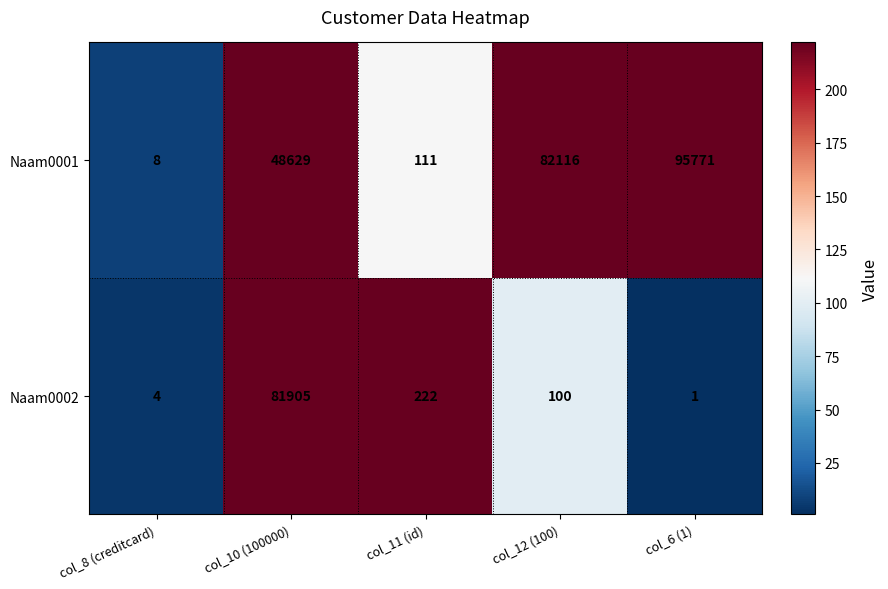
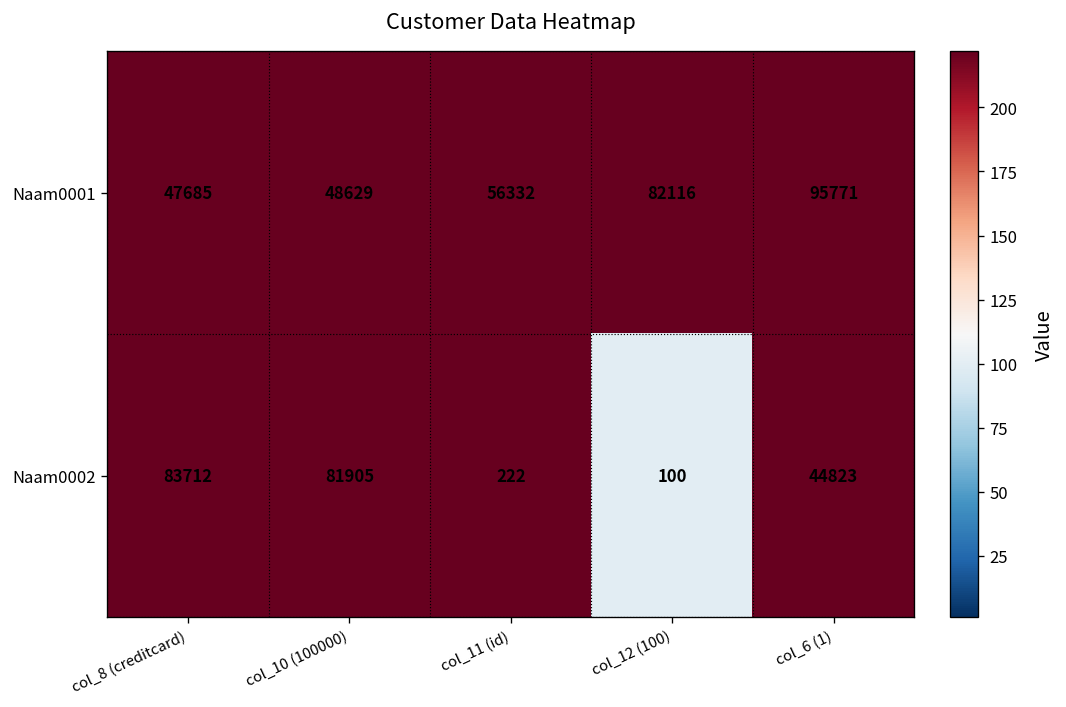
  {
    "Naam0001": {
-     "col_8 (creditcard)": 8,
+     "col_8 (creditcard)": 47685,
      "col_10 (100000)": 48629,
-     "col_11 (id)": 111,
+     "col_11 (id)": 56332,
      "col_12 (100)": 82116,
      "col_6 (1)": 95771
    },
    "Naam0002": {
-     "col_8 (creditcard)": 4,
+     "col_8 (creditcard)": 83712,
      "col_10 (100000)": 81905,
      "col_11 (id)": 222,
      "col_12 (100)": 100,
-     "col_6 (1)": 1
+     "col_6 (1)": 44823
    }
  }
